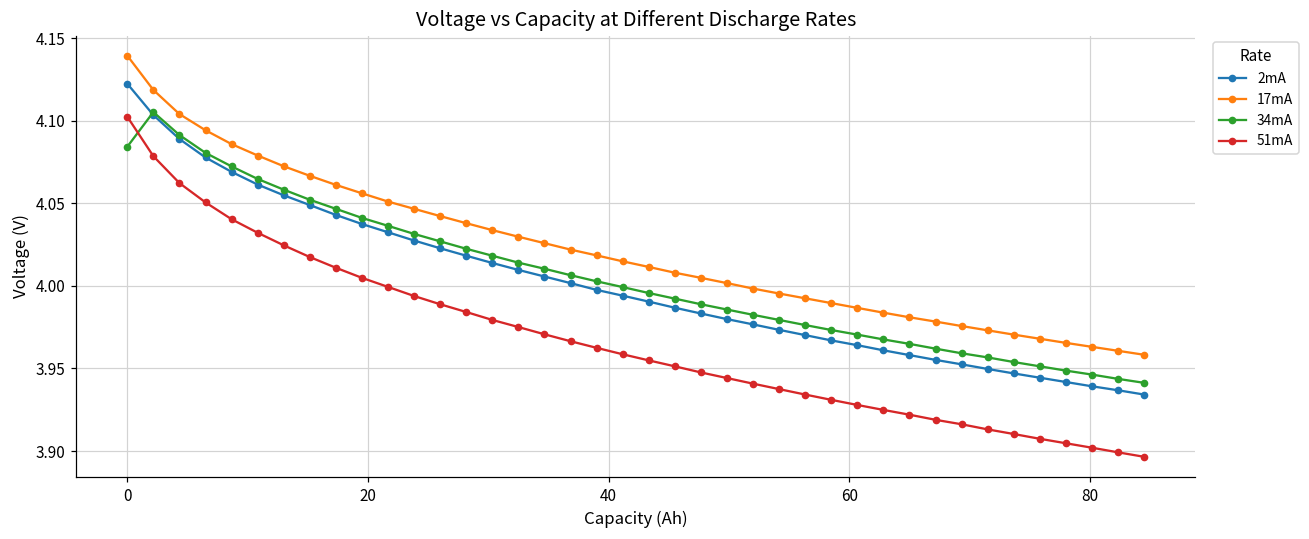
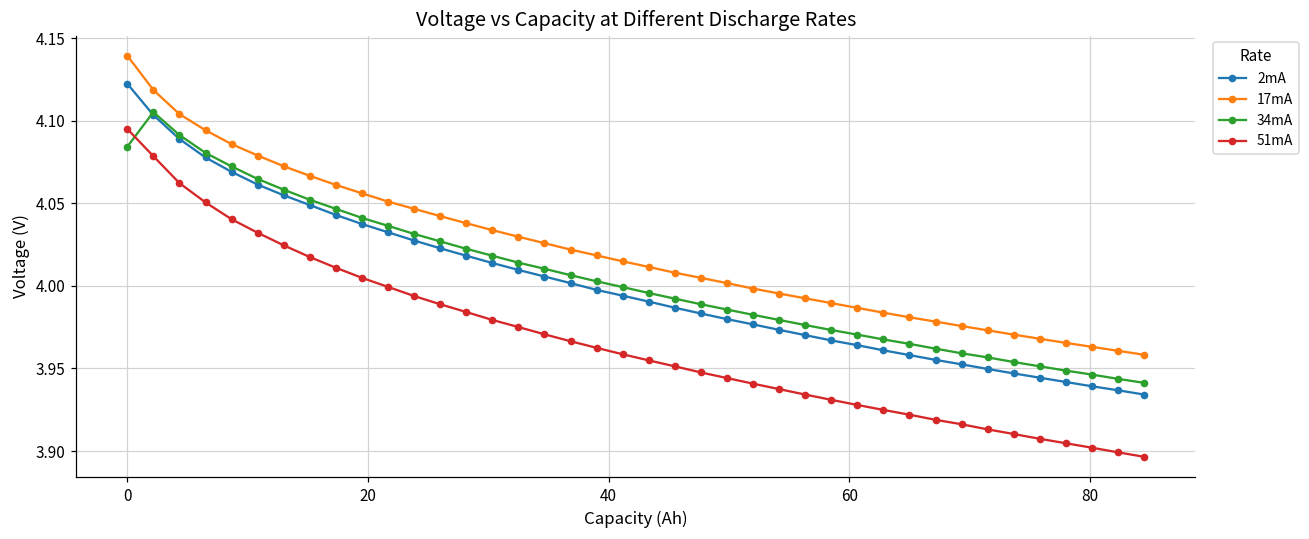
  {
    "2mA": {
      "0": 4.123
    },
    "17mA": {
      "0": 4.140
    },
    "34mA": {
      "0": 4.084
    },
    "51mA": {
-     "0": 4.103
+     "0": 4.095
    }
  }
